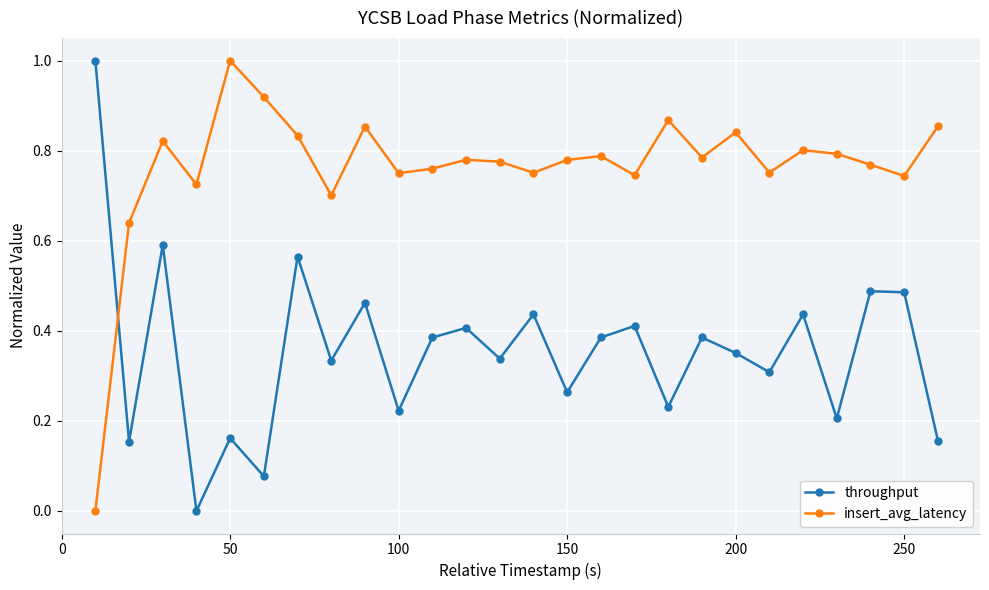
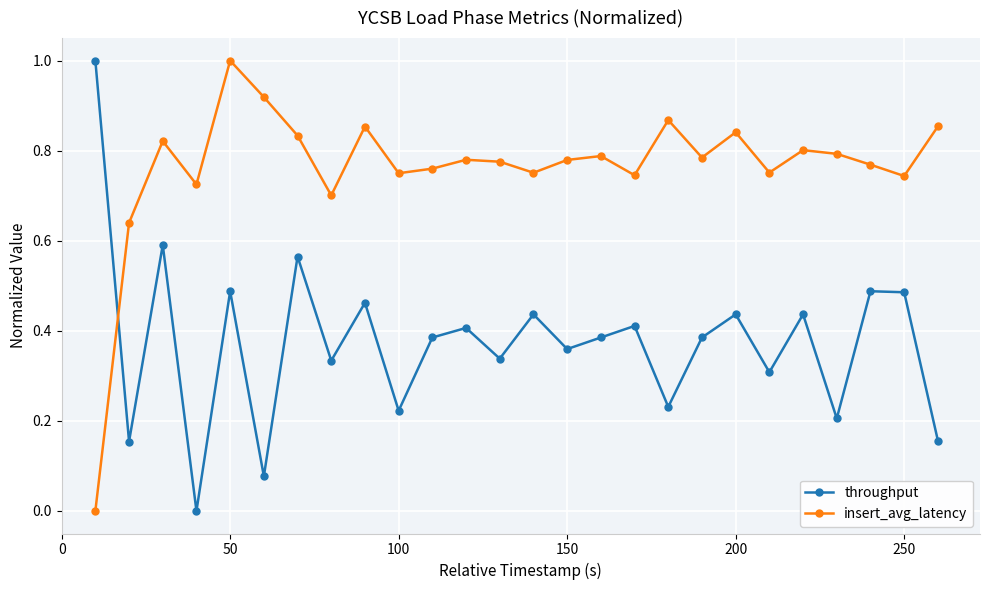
  {
    "throughput": {
-     "50": 0.16,
+     "50": 0.49,
      "100": 0.22,
-     "150": 0.26,
-     "200": 0.35,
+     "150": 0.36,
+     "200": 0.44,
      "250": 0.49
    },
    "insert_avg_latency": {
      "50": 1.00,
      "100": 0.75,
      "150": 0.78,
      "200": 0.84,
      "250": 0.74
    }
  }
